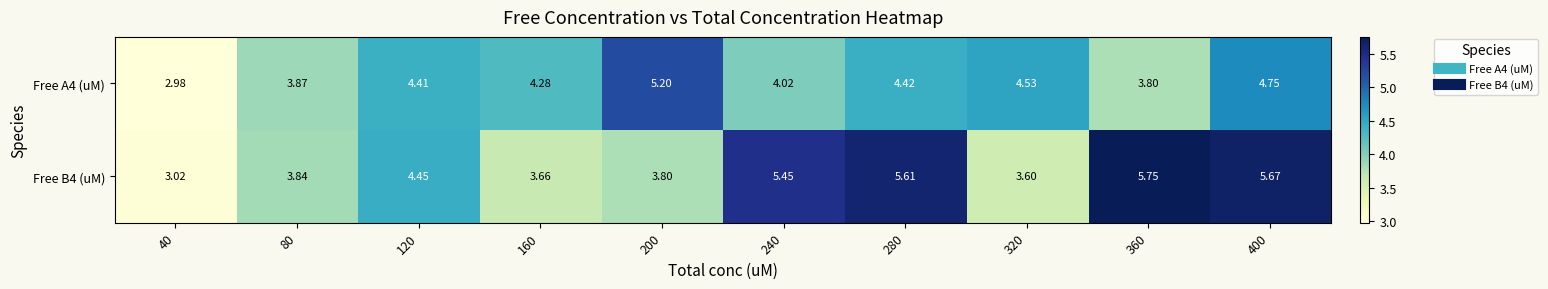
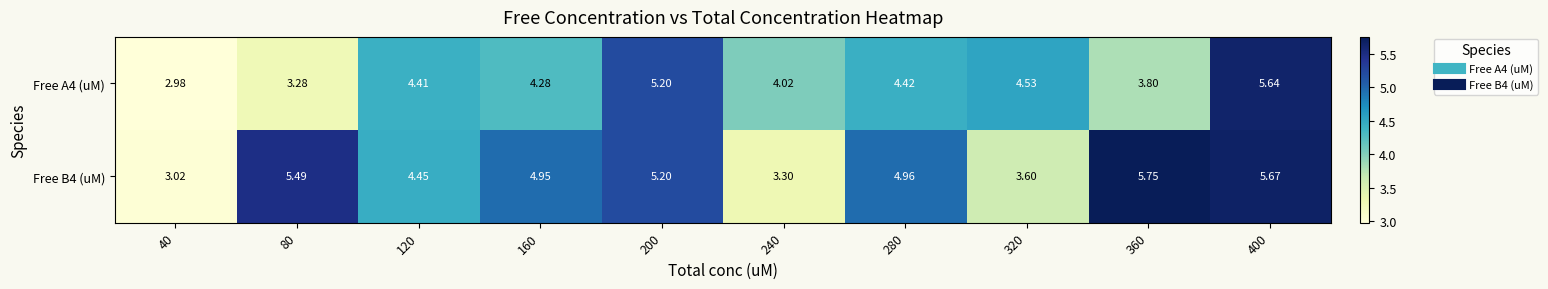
  {
    "Free A4 (uM)": {
      "40": 2.98,
-     "80": 3.87,
+     "80": 3.28,
      "120": 4.41,
      "160": 4.28,
      "200": 5.20,
      "240": 4.02,
      "280": 4.42,
      "320": 4.53,
      "360": 3.80,
-     "400": 4.75
+     "400": 5.64
    },
    "Free B4 (uM)": {
      "40": 3.02,
-     "80": 3.84,
+     "80": 5.49,
      "120": 4.45,
-     "160": 3.66,
-     "200": 3.80,
-     "240": 5.45,
-     "280": 5.61,
+     "160": 4.95,
+     "200": 5.20,
+     "240": 3.30,
+     "280": 4.96,
      "320": 3.60,
      "360": 5.75,
      "400": 5.67
    }
  }
